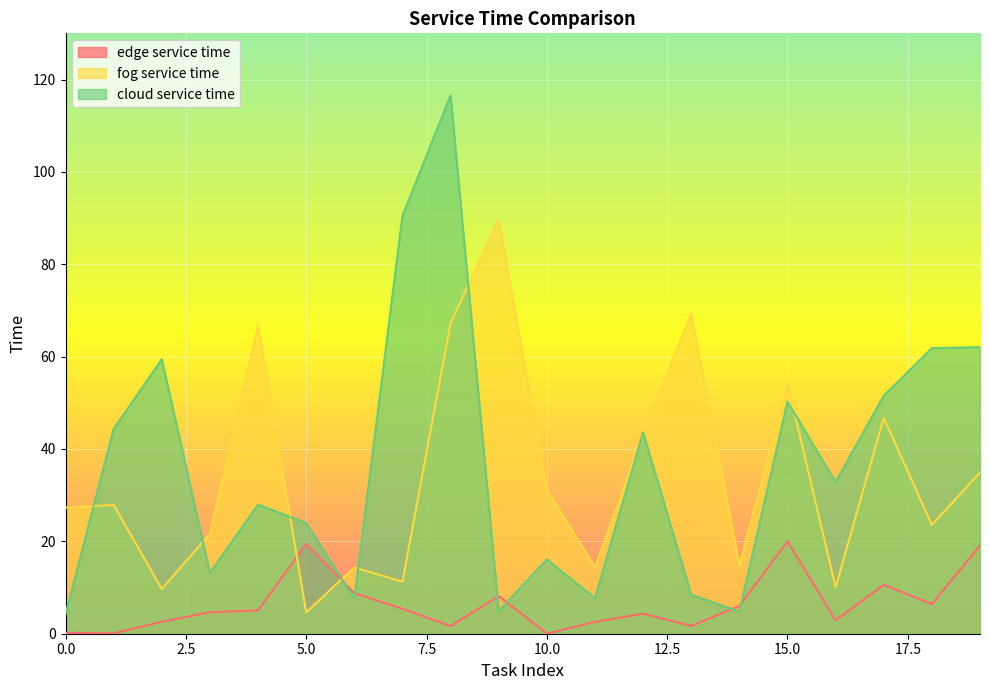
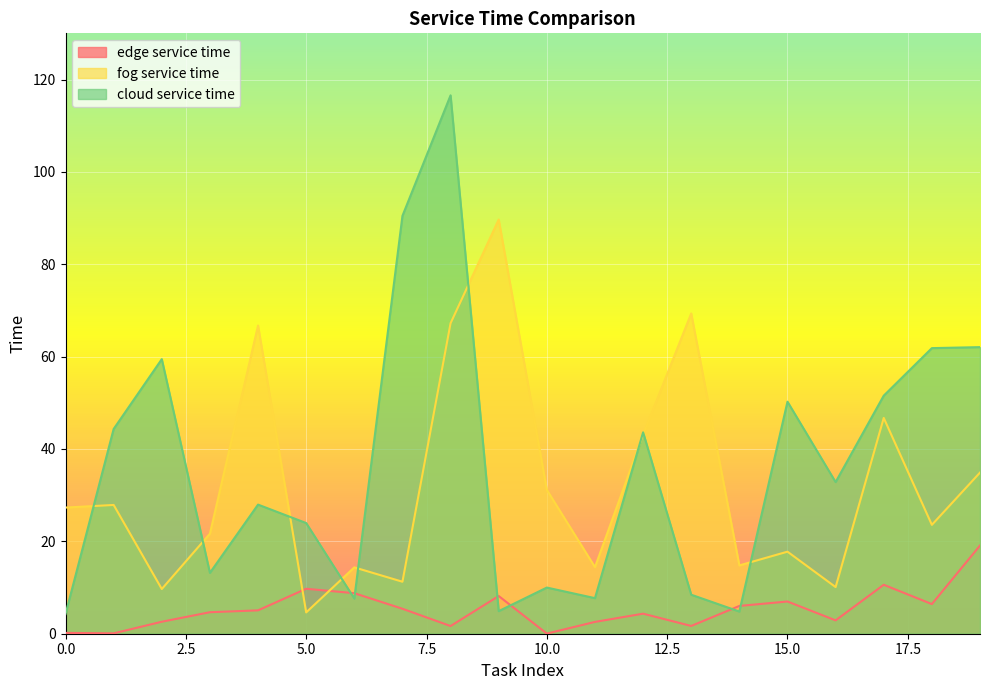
  {
    "edge service time": {
      "0.0": 0,
-     "5.0": 19,
+     "5.0": 10,
      "10.0": 0,
-     "15.0": 20
+     "15.0": 7
    },
    "fog service time": {
      "0.0": 27,
      "5.0": 5,
      "10.0": 31,
-     "15.0": 54
+     "15.0": 18
    },
    "cloud service time": {
      "0.0": 4,
      "5.0": 24,
-     "10.0": 16,
+     "10.0": 10,
      "15.0": 50
    }
  }
